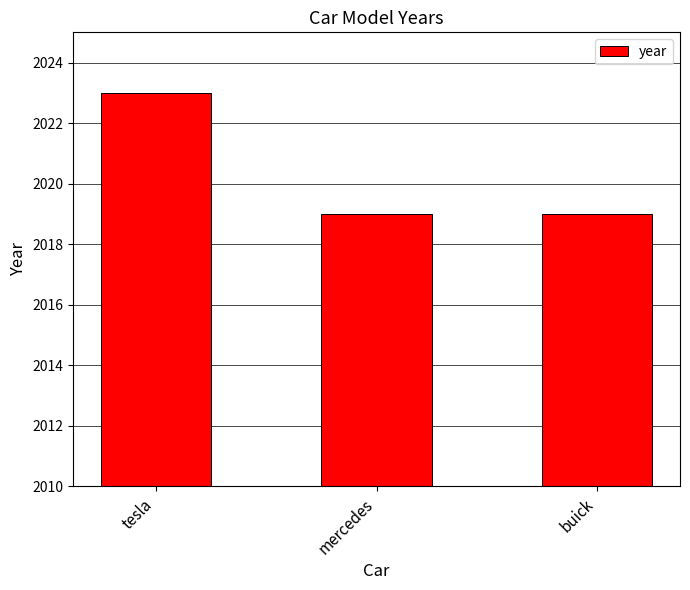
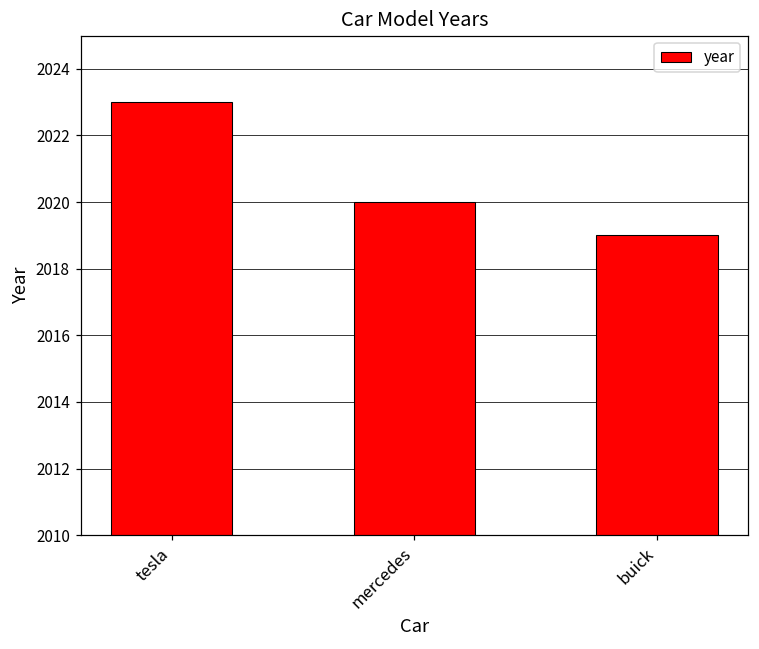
  {
    "tesla": 2023,
-   "mercedes": 2019,
+   "mercedes": 2020,
    "buick": 2019
  }
